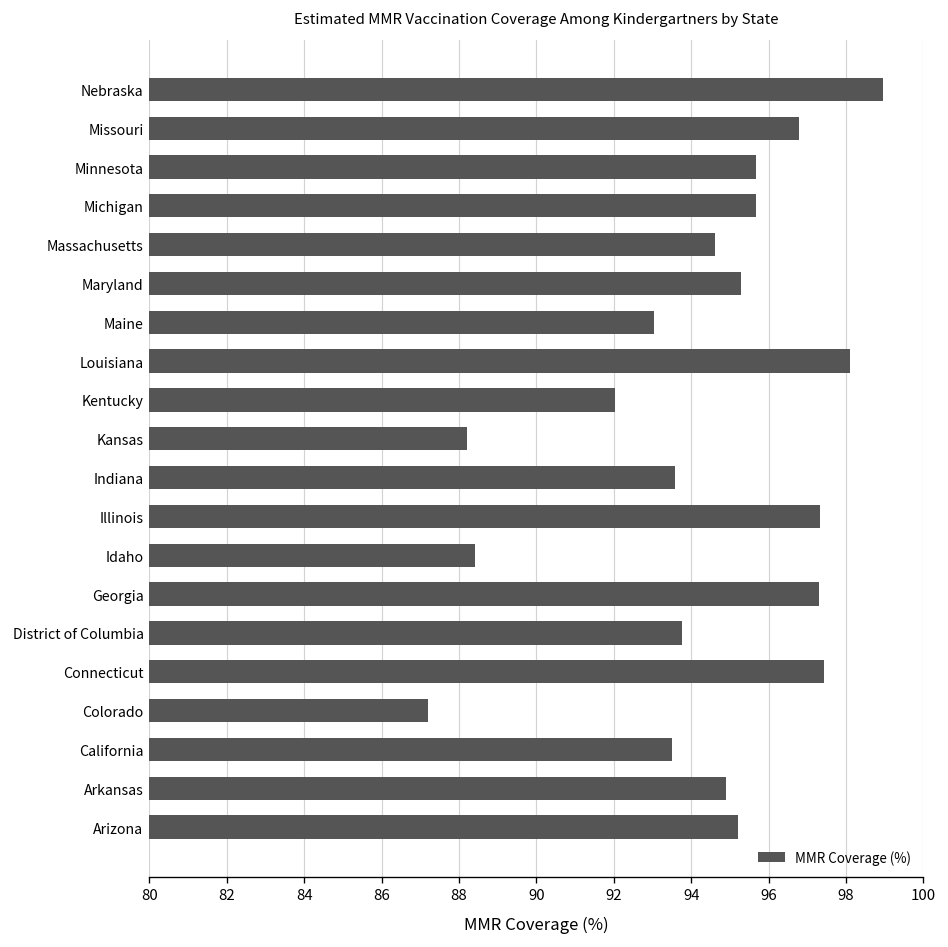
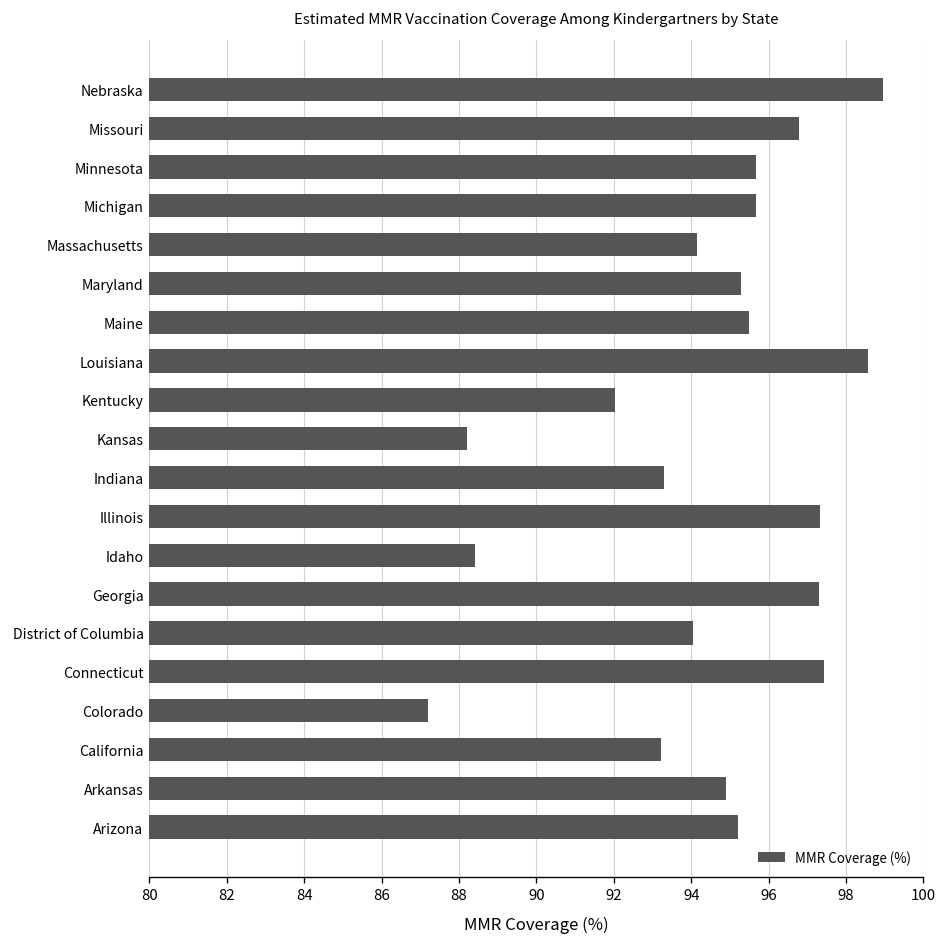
  {
    "Nebraska": 99.0,
    "Missouri": 96.8,
    "Minnesota": 95.7,
    "Michigan": 95.7,
-   "Massachusetts": 94.6,
+   "Massachusetts": 94.2,
    "Maryland": 95.3,
-   "Maine": 93.0,
-   "Louisiana": 98.1,
+   "Maine": 95.5,
+   "Louisiana": 98.6,
    "Kentucky": 92.0,
    "Kansas": 88.2,
-   "Indiana": 93.6,
+   "Indiana": 93.3,
    "Illinois": 97.3,
    "Idaho": 88.4,
    "Georgia": 97.3,
-   "District of Columbia": 93.8,
+   "District of Columbia": 94.0,
    "Connecticut": 97.4,
    "Colorado": 87.2,
-   "California": 93.5,
+   "California": 93.2,
    "Arkansas": 94.9,
    "Arizona": 95.2
  }
